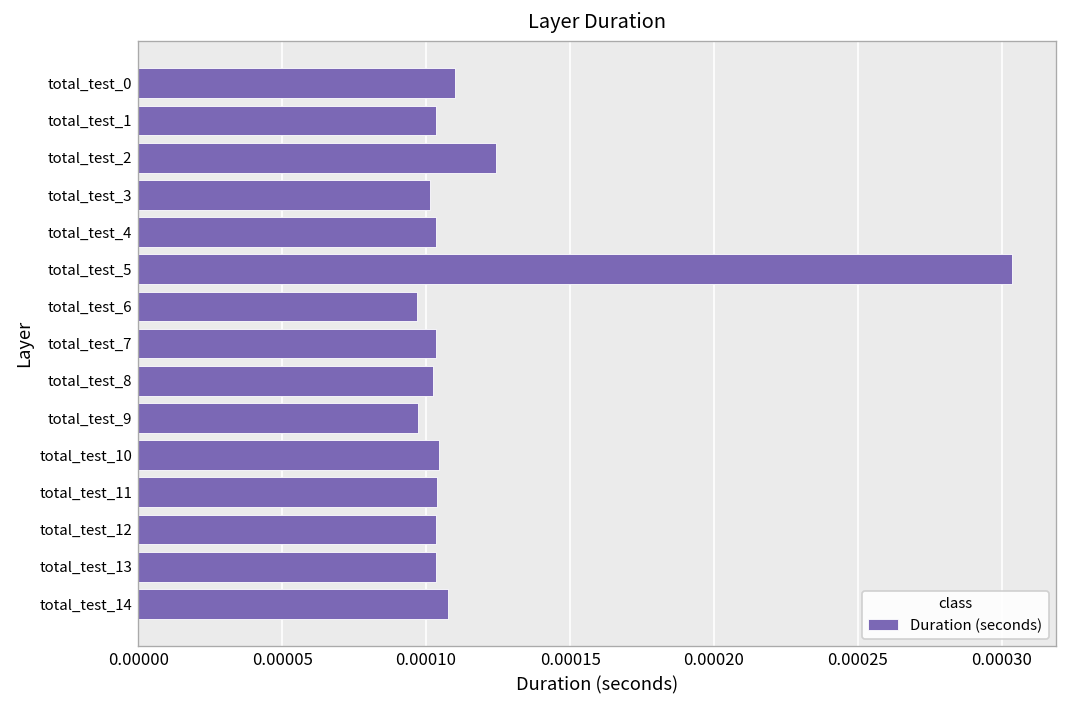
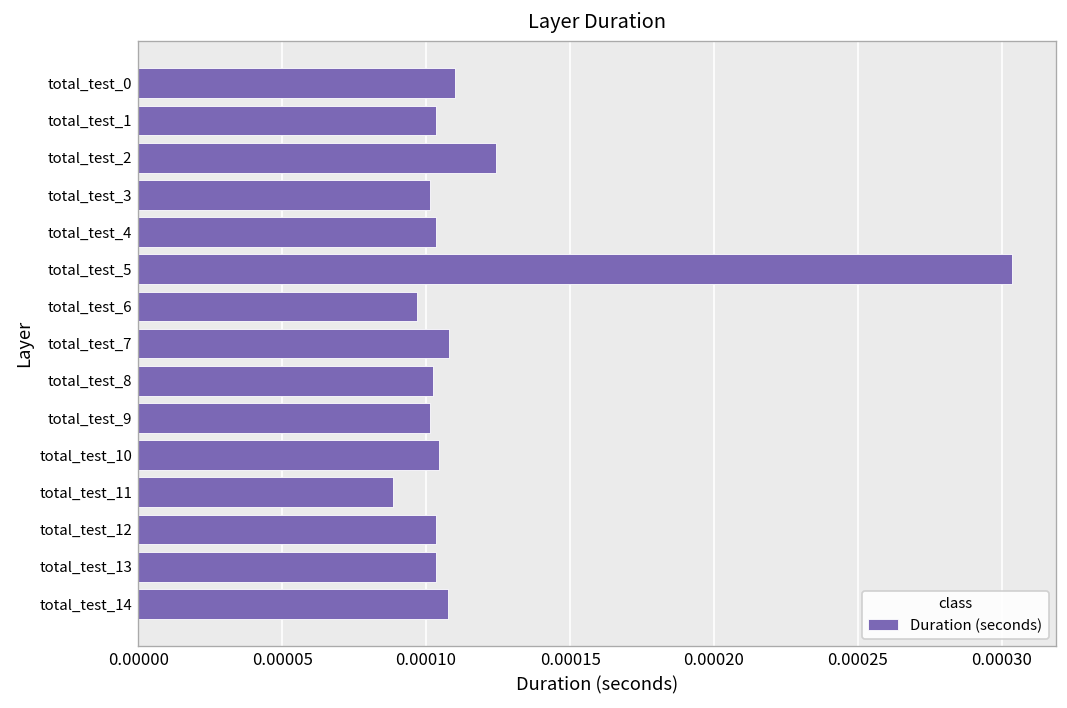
  {
    "total_test_0": 0.000110,
    "total_test_1": 0.000103,
    "total_test_2": 0.000124,
    "total_test_3": 0.000101,
    "total_test_4": 0.000103,
    "total_test_5": 0.000304,
    "total_test_6": 0.000097,
-   "total_test_7": 0.000103,
+   "total_test_7": 0.000108,
    "total_test_8": 0.000102,
-   "total_test_9": 0.000097,
+   "total_test_9": 0.000101,
    "total_test_10": 0.000104,
-   "total_test_11": 0.000104,
+   "total_test_11": 0.000088,
    "total_test_12": 0.000103,
    "total_test_13": 0.000103,
    "total_test_14": 0.000108
  }
